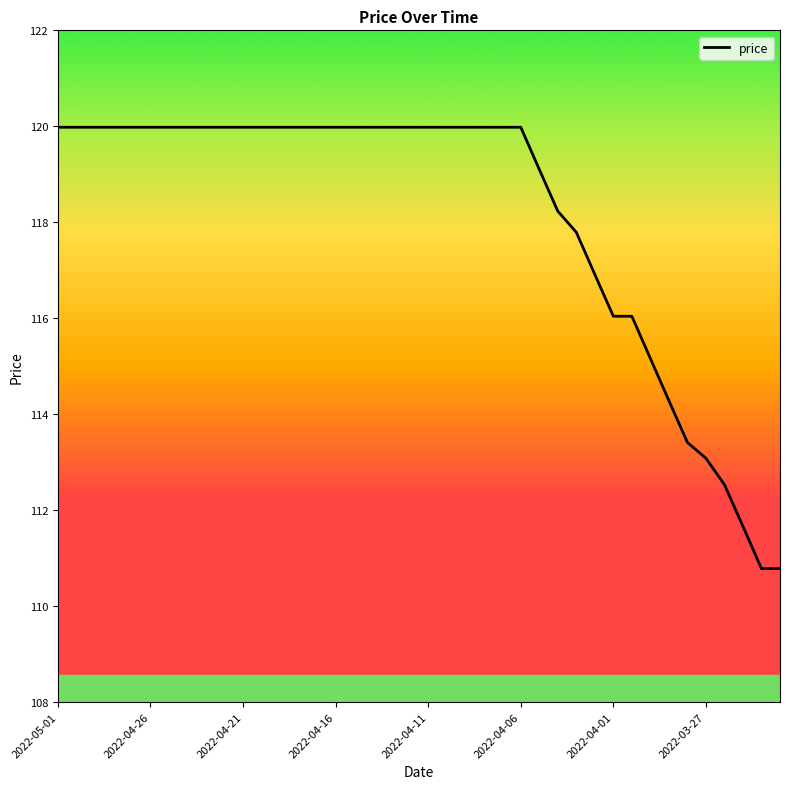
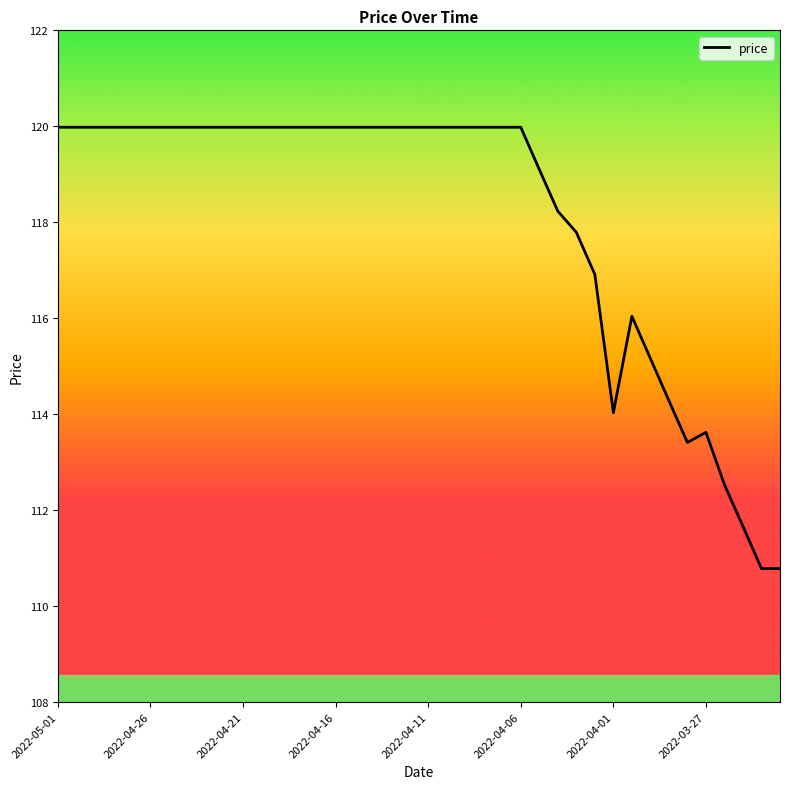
  {
    "2022-05-01": 120.0,
    "2022-04-26": 120.0,
    "2022-04-21": 120.0,
    "2022-04-16": 120.0,
    "2022-04-11": 120.0,
    "2022-04-06": 120.0,
-   "2022-04-01": 116.0,
-   "2022-03-27": 113.1
+   "2022-04-01": 114.0,
+   "2022-03-27": 113.6
  }
